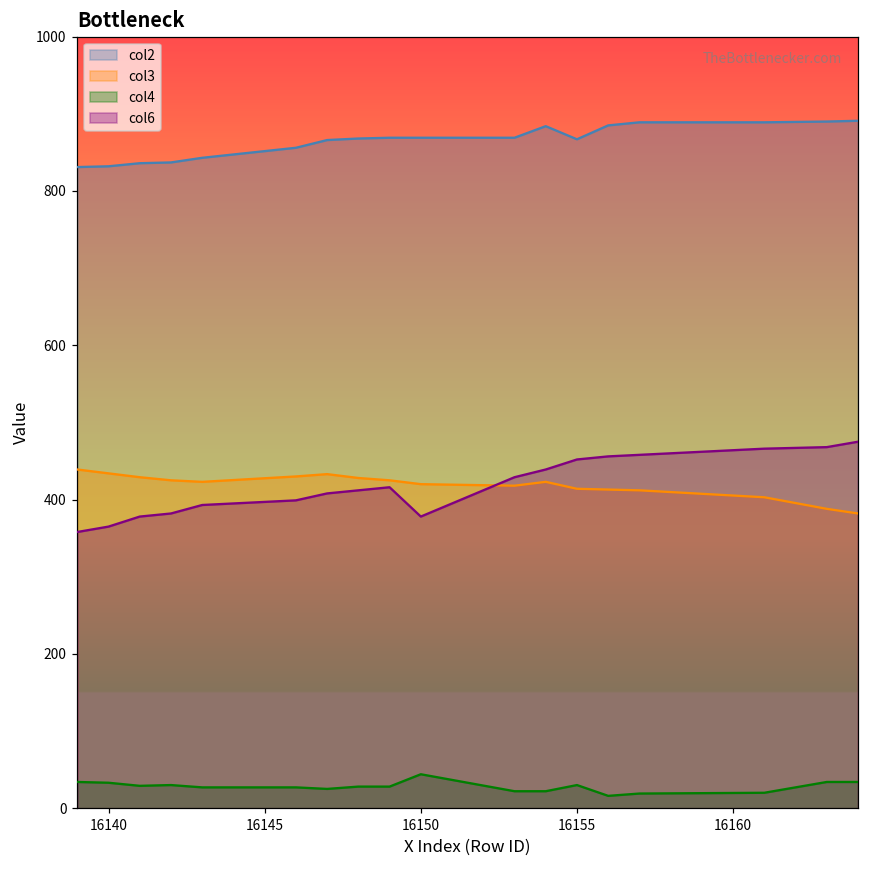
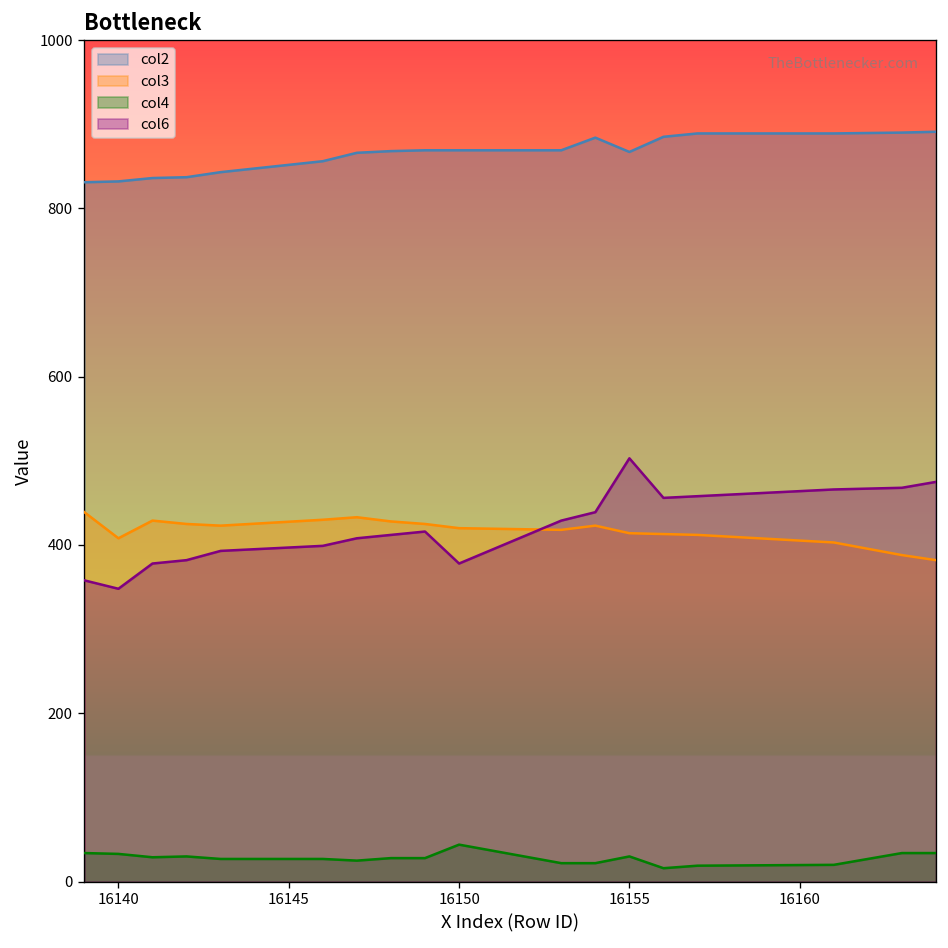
  {
    "col2": {
      "16140": 830,
      "16150": 870,
      "16155": 870
    },
    "col3": {
-     "16140": 430,
+     "16140": 410,
      "16150": 420,
      "16155": 410
    },
    "col4": {
      "16140": 30,
      "16150": 40,
      "16155": 30
    },
    "col6": {
-     "16140": 370,
+     "16140": 350,
      "16150": 380,
-     "16155": 450
+     "16155": 500
    }
  }
